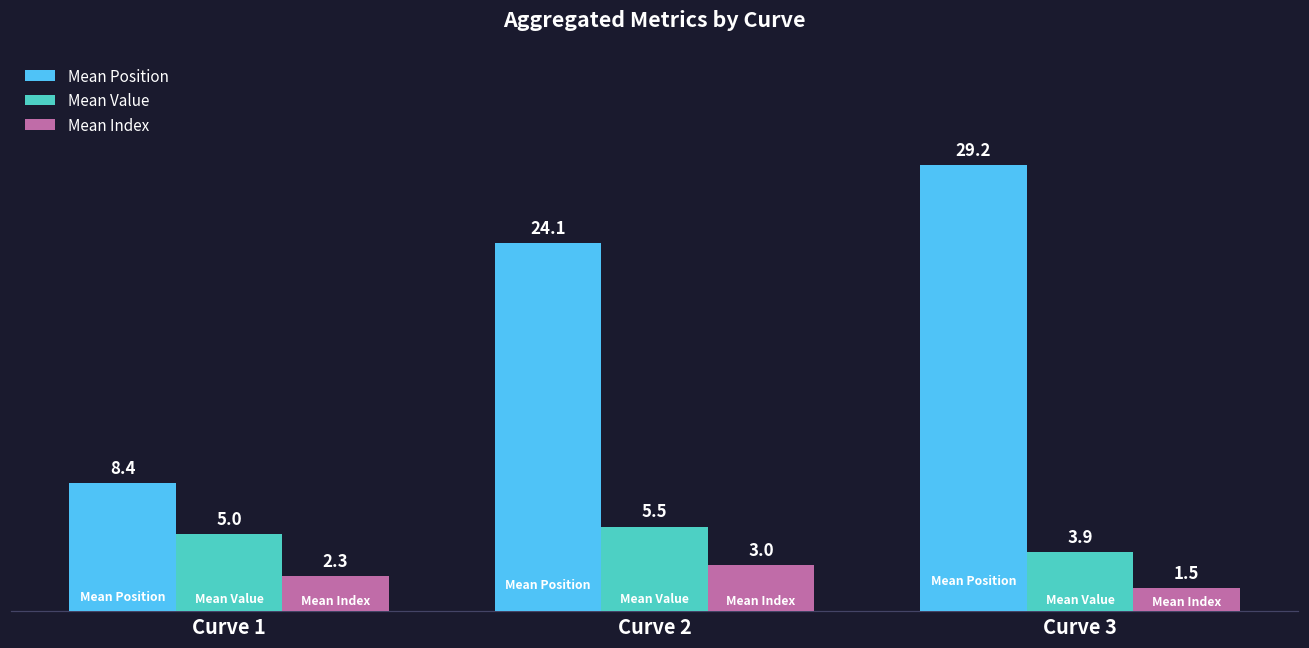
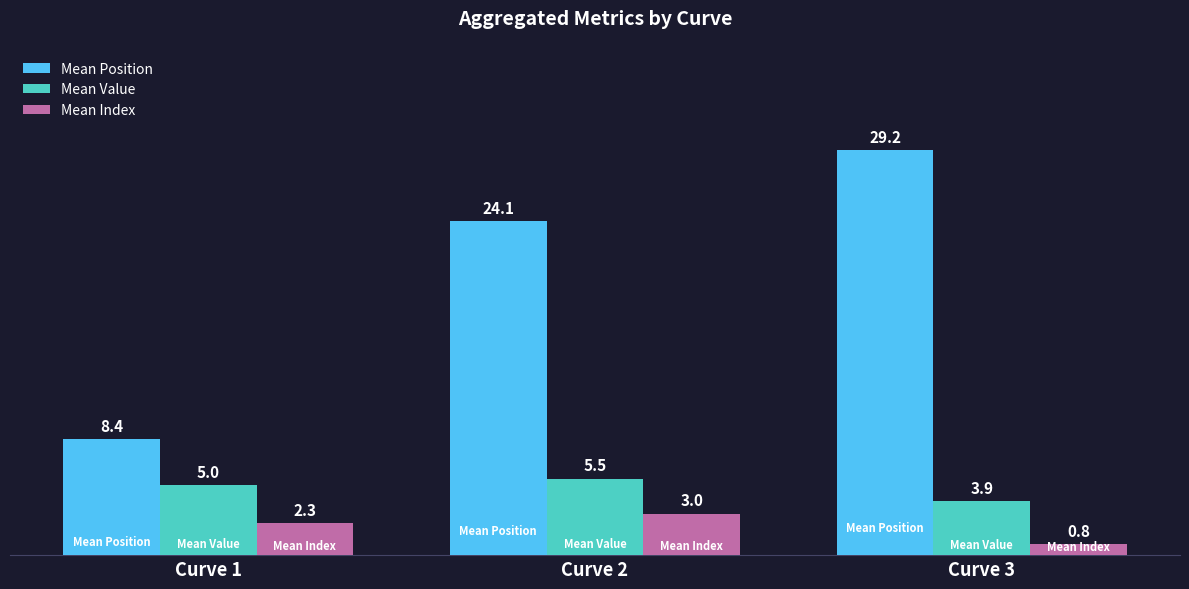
  {
    "Mean Index": {
      "Curve 1": 2.3,
      "Curve 2": 3.0,
-     "Curve 3": 1.5
+     "Curve 3": 0.8
    }
  }
